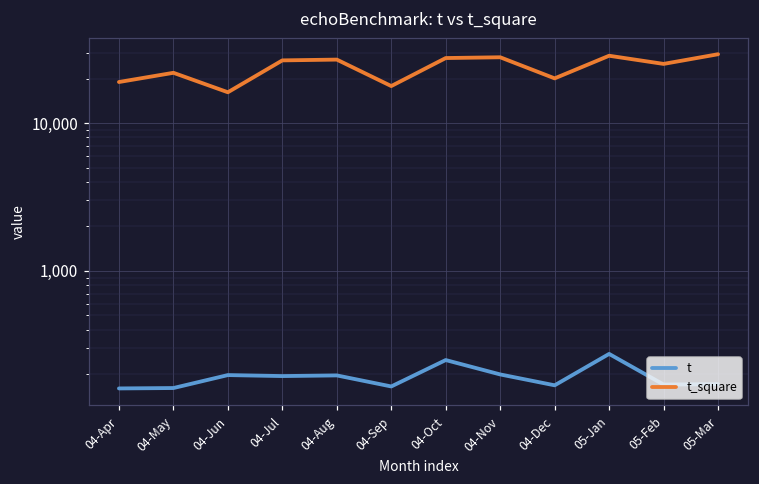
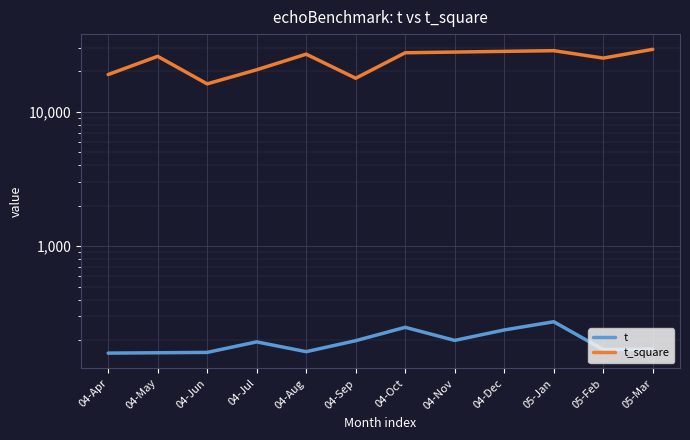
  {
    "t": {
      "04-Apr": "160",
      "04-May": "160",
-     "04-Jun": "200",
+     "04-Jun": "160",
      "04-Jul": "190",
-     "04-Aug": "200",
-     "04-Sep": "170",
+     "04-Aug": "160",
+     "04-Sep": "200",
      "04-Oct": "250",
      "04-Nov": "200",
-     "04-Dec": "170",
+     "04-Dec": "240",
      "05-Jan": "270"
    },
    "t_square": {
      "04-Apr": "19,000",
-     "04-May": "22,000",
+     "04-May": "26,000",
      "04-Jun": "16,000",
-     "04-Jul": "27,000",
+     "04-Jul": "21,000",
      "04-Aug": "27,000",
      "04-Sep": "18,000",
      "04-Oct": "28,000",
      "04-Nov": "28,000",
-     "04-Dec": "20,000",
+     "04-Dec": "28,000",
      "05-Jan": "29,000",
      "05-Feb": "25,000",
      "05-Mar": "29,000"
    }
  }
